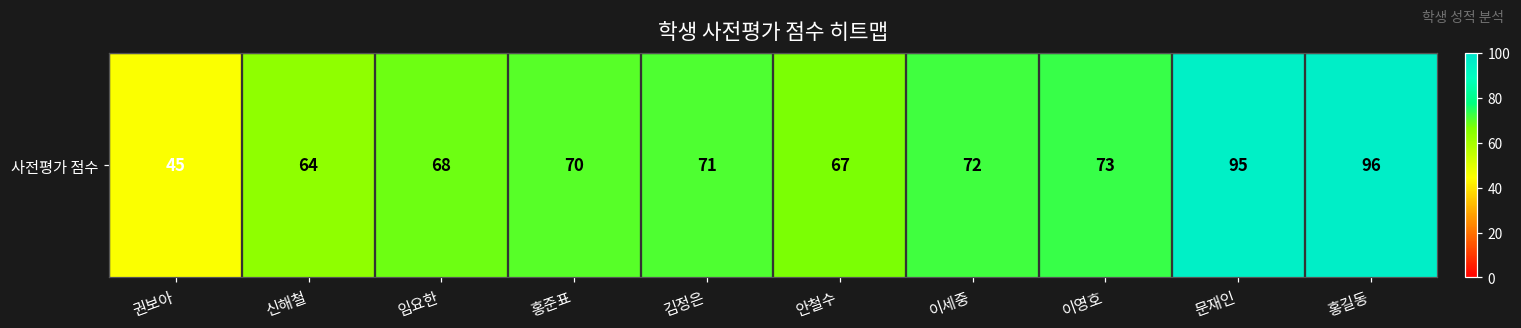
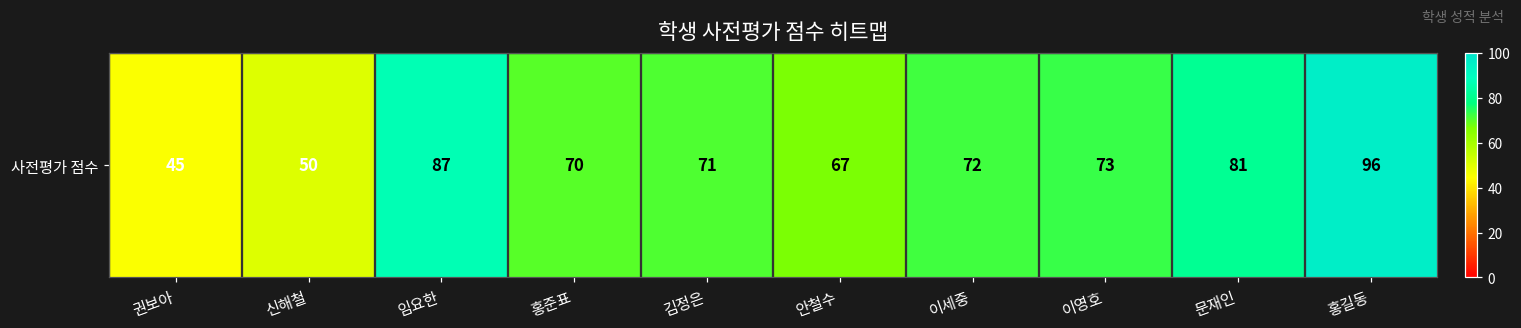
  {
    "사전평가 점수": {
      "권보아": 45,
-     "신해철": 64,
-     "임요한": 68,
+     "신해철": 50,
+     "임요한": 87,
      "홍준표": 70,
      "김정은": 71,
      "안철수": 67,
      "이세중": 72,
      "이영호": 73,
-     "문재인": 95,
+     "문재인": 81,
      "홍길동": 96
    }
  }
